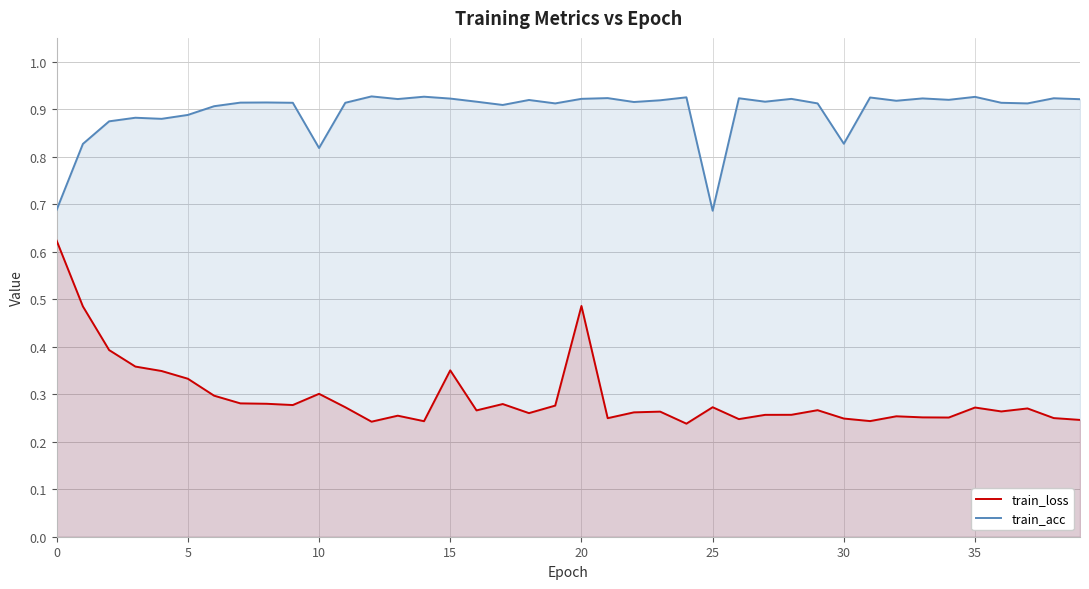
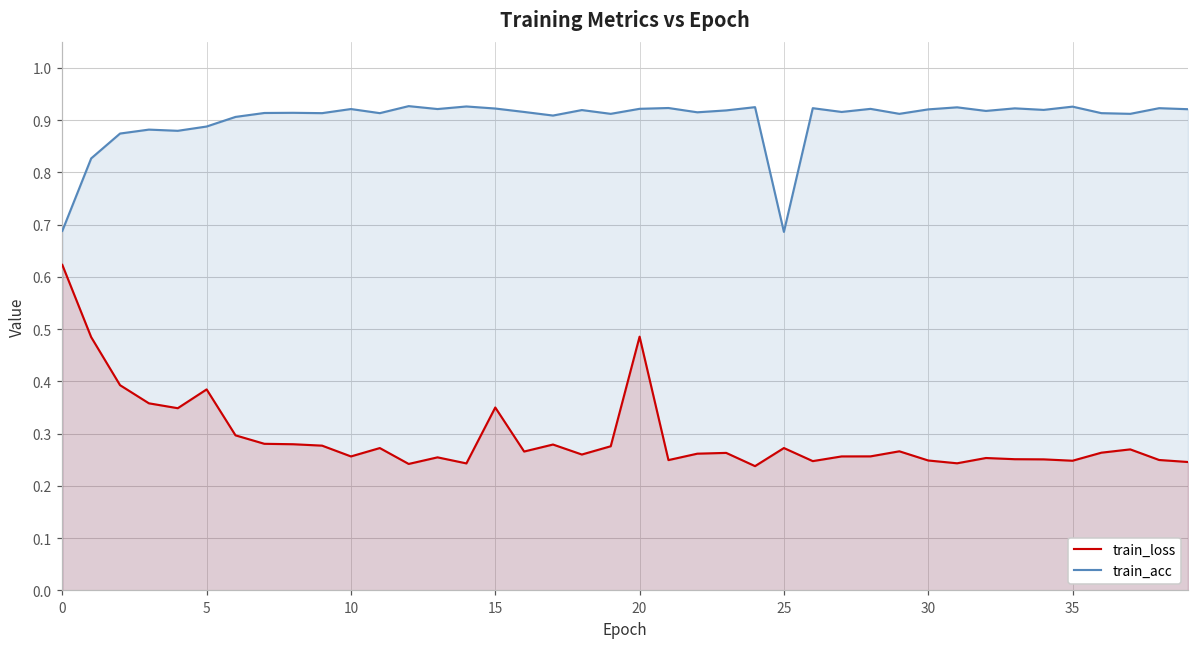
  {
    "train_loss": {
      "0": 0.62,
-     "5": 0.33,
-     "10": 0.30,
+     "5": 0.38,
+     "10": 0.26,
      "15": 0.35,
      "20": 0.49,
      "25": 0.27,
      "30": 0.25,
-     "35": 0.27
+     "35": 0.25
    },
    "train_acc": {
      "0": 0.69,
      "5": 0.89,
-     "10": 0.82,
+     "10": 0.92,
      "15": 0.92,
      "20": 0.92,
      "25": 0.69,
-     "30": 0.83,
+     "30": 0.92,
      "35": 0.93
    }
  }
